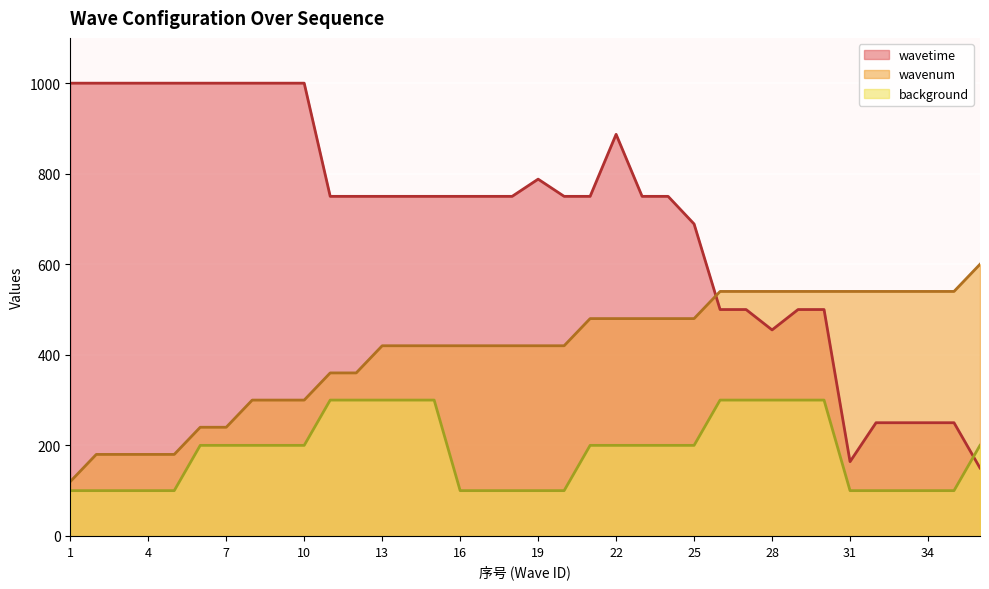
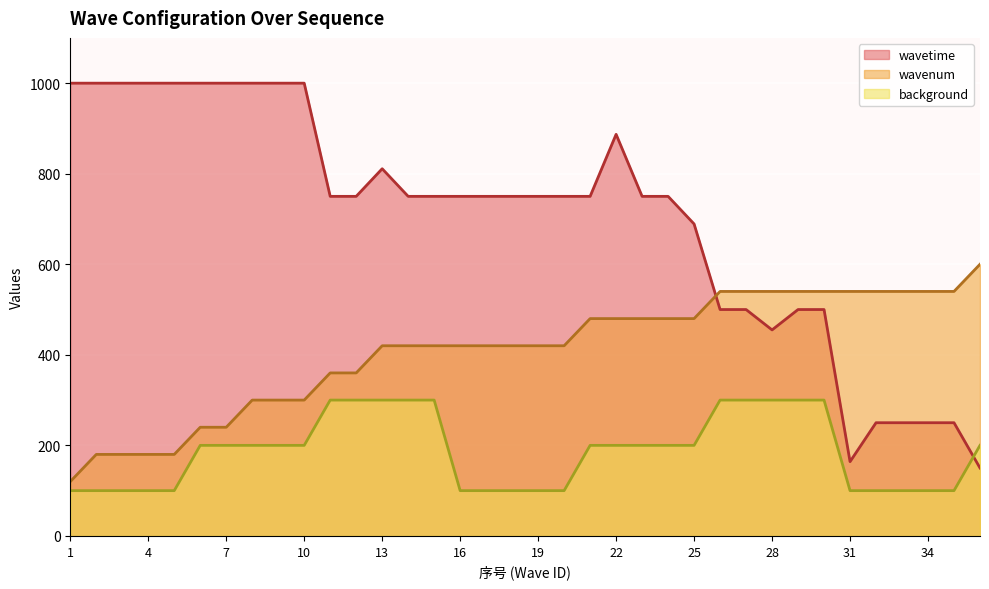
  {
    "wavetime": {
      "1": 1000,
      "4": 1000,
      "7": 1000,
      "10": 1000,
-     "13": 750,
+     "13": 810,
      "16": 750,
-     "19": 790,
+     "19": 750,
      "22": 890,
      "25": 690,
      "28": 460,
      "31": 160,
      "34": 250
    }
  }
